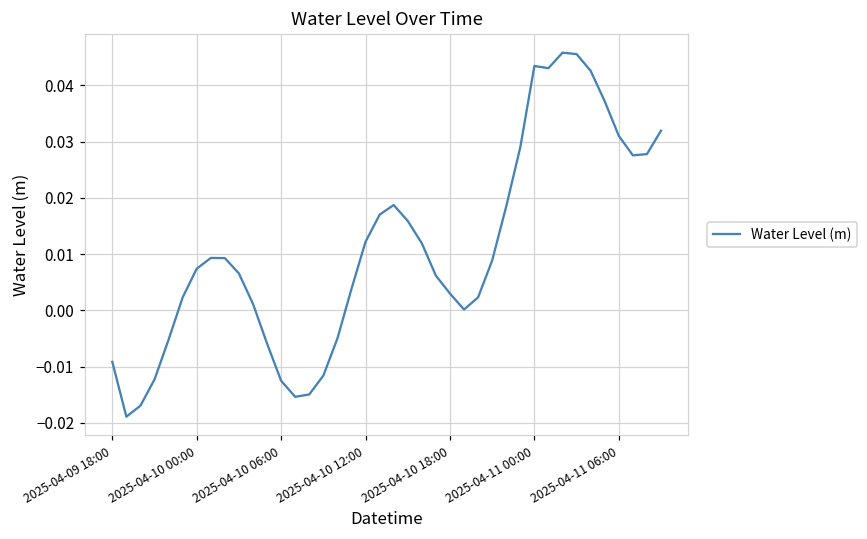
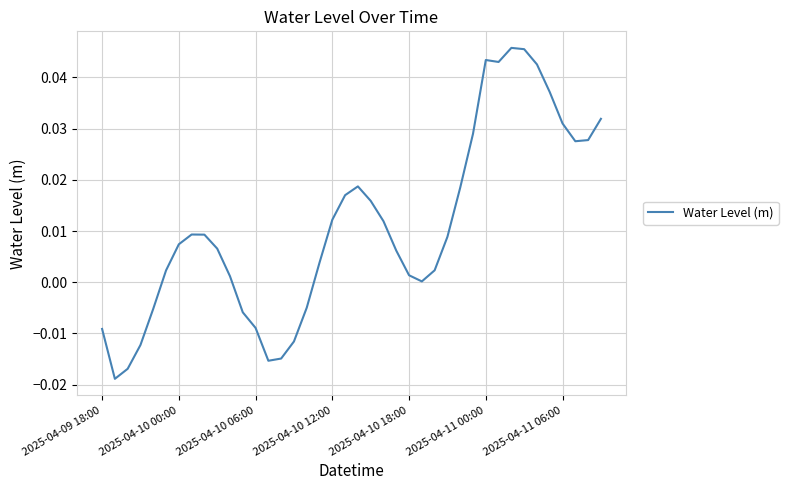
  {
    "2025-04-09 18:00": -0.009,
    "2025-04-10 00:00": 0.007,
-   "2025-04-10 06:00": -0.013,
+   "2025-04-10 06:00": -0.009,
    "2025-04-10 12:00": 0.012,
-   "2025-04-10 18:00": 0.003,
+   "2025-04-10 18:00": 0.001,
    "2025-04-11 00:00": 0.043,
    "2025-04-11 06:00": 0.031
  }
